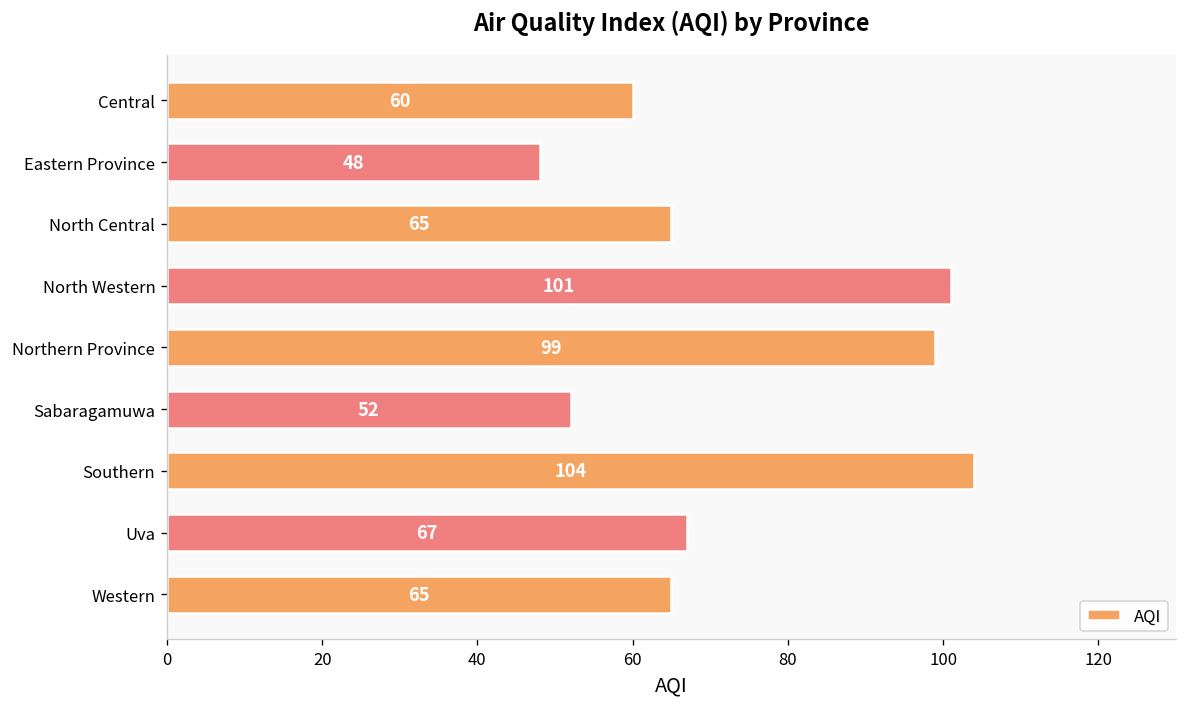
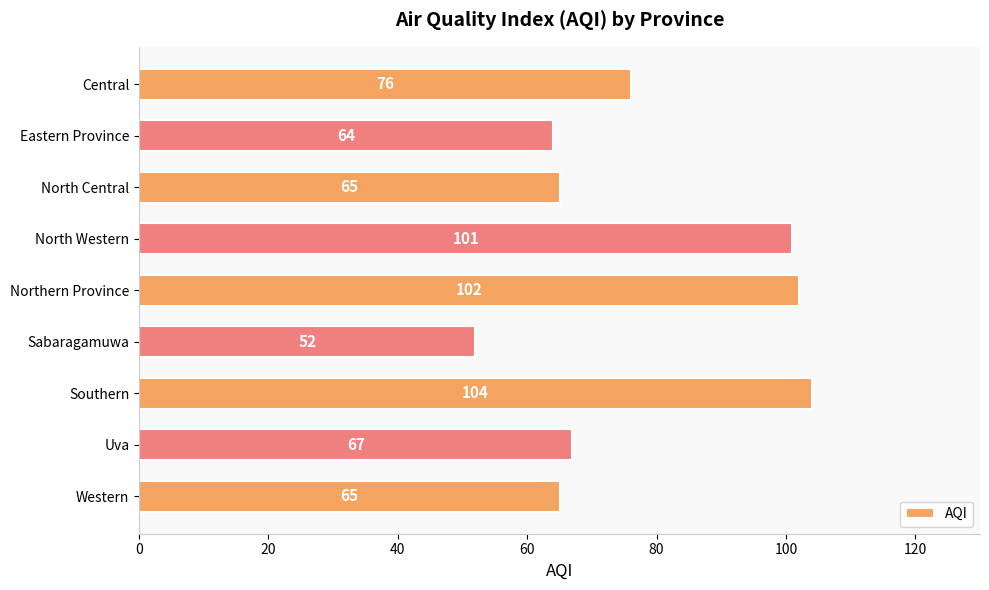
  {
-   "Central": 60,
-   "Eastern Province": 48,
+   "Central": 76,
+   "Eastern Province": 64,
    "North Central": 65,
    "North Western": 101,
-   "Northern Province": 99,
+   "Northern Province": 102,
    "Sabaragamuwa": 52,
    "Southern": 104,
    "Uva": 67,
    "Western": 65
  }
